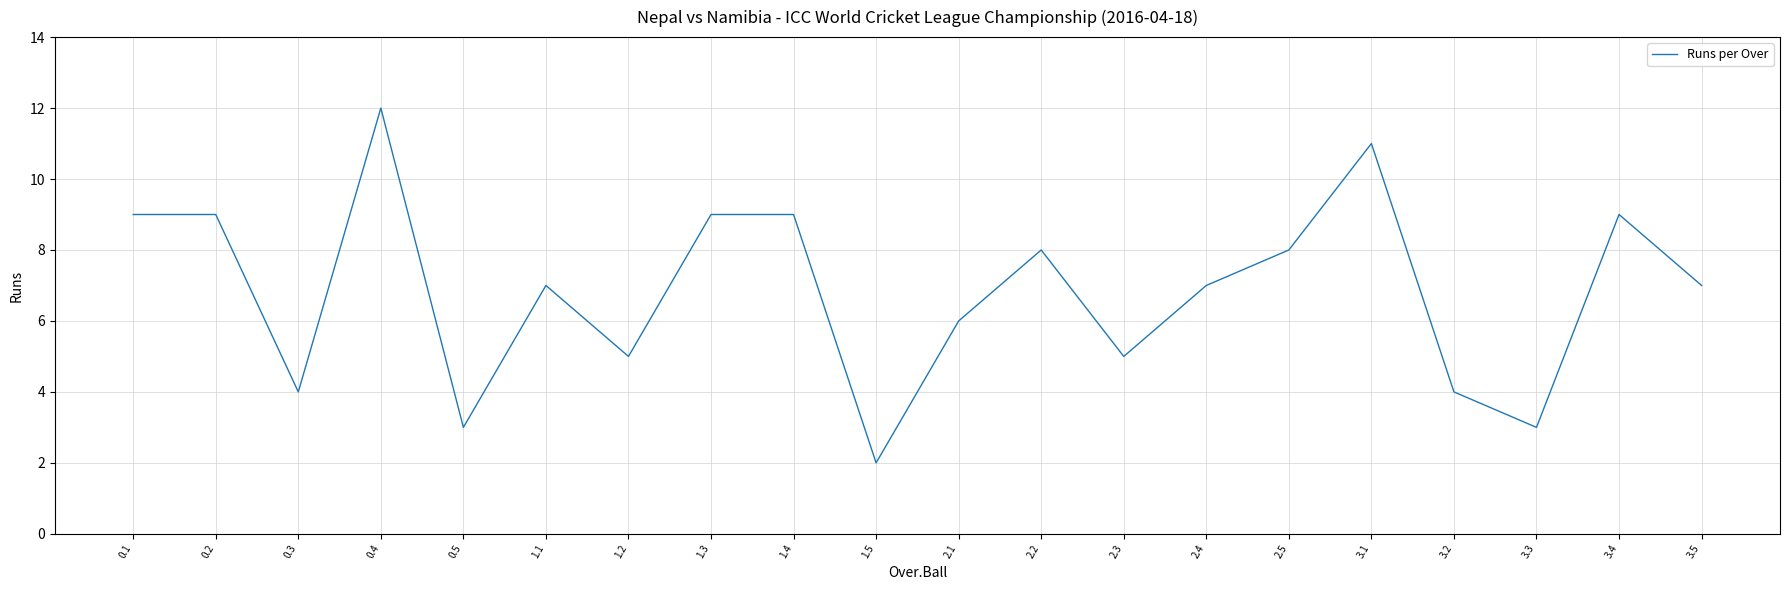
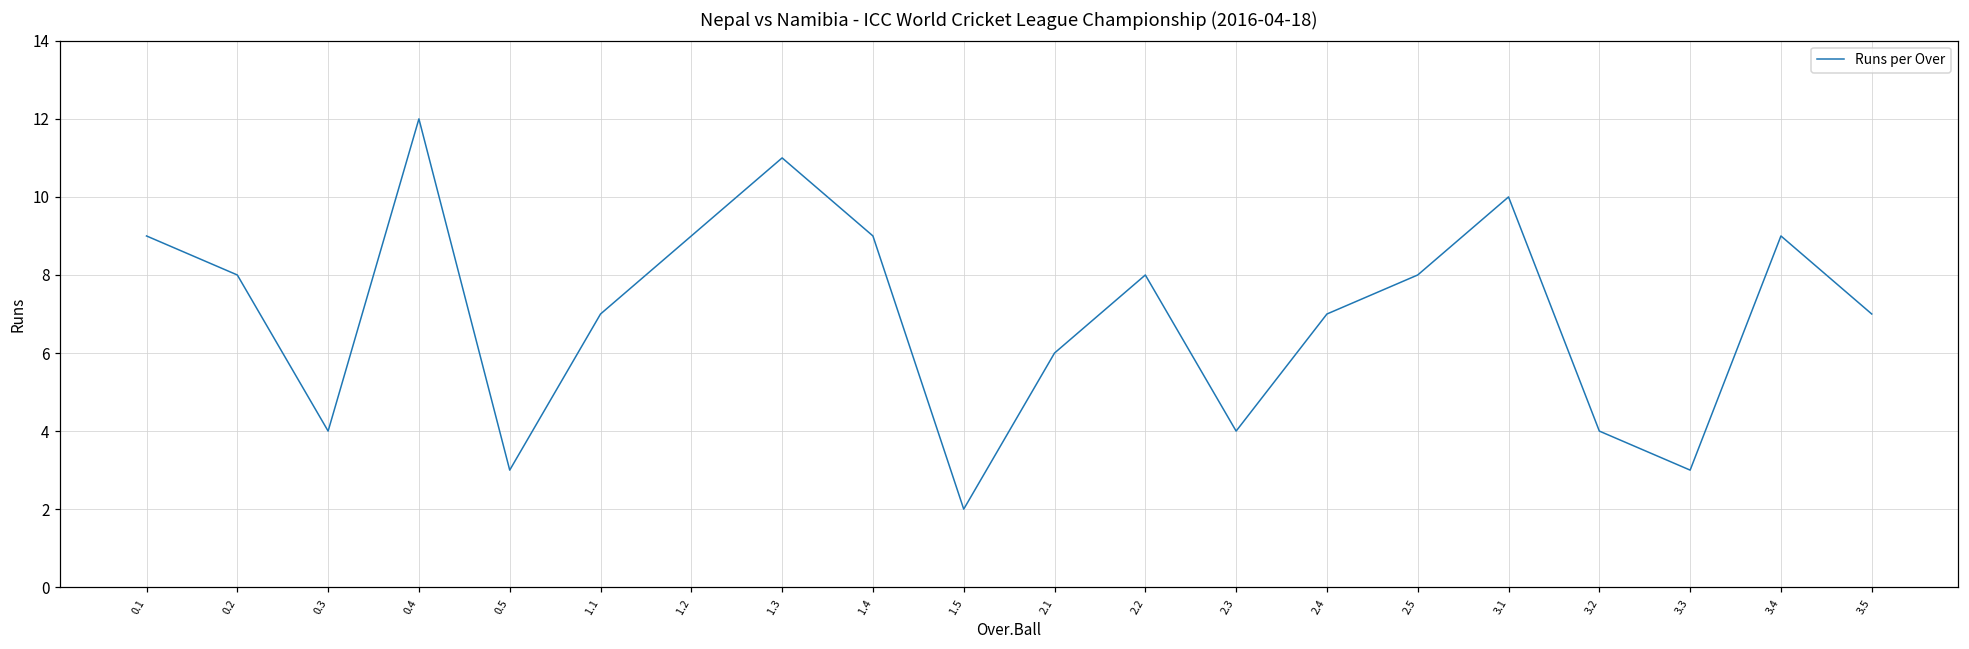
  {
    "0.1": 9,
-   "0.2": 9,
+   "0.2": 8,
    "0.3": 4,
    "0.4": 12,
    "0.5": 3,
    "1.1": 7,
-   "1.2": 5,
-   "1.3": 9,
+   "1.2": 9,
+   "1.3": 11,
    "1.4": 9,
    "1.5": 2,
    "2.1": 6,
    "2.2": 8,
-   "2.3": 5,
+   "2.3": 4,
    "2.4": 7,
    "2.5": 8,
-   "3.1": 11,
+   "3.1": 10,
    "3.2": 4,
    "3.3": 3,
    "3.4": 9,
    "3.5": 7
  }
